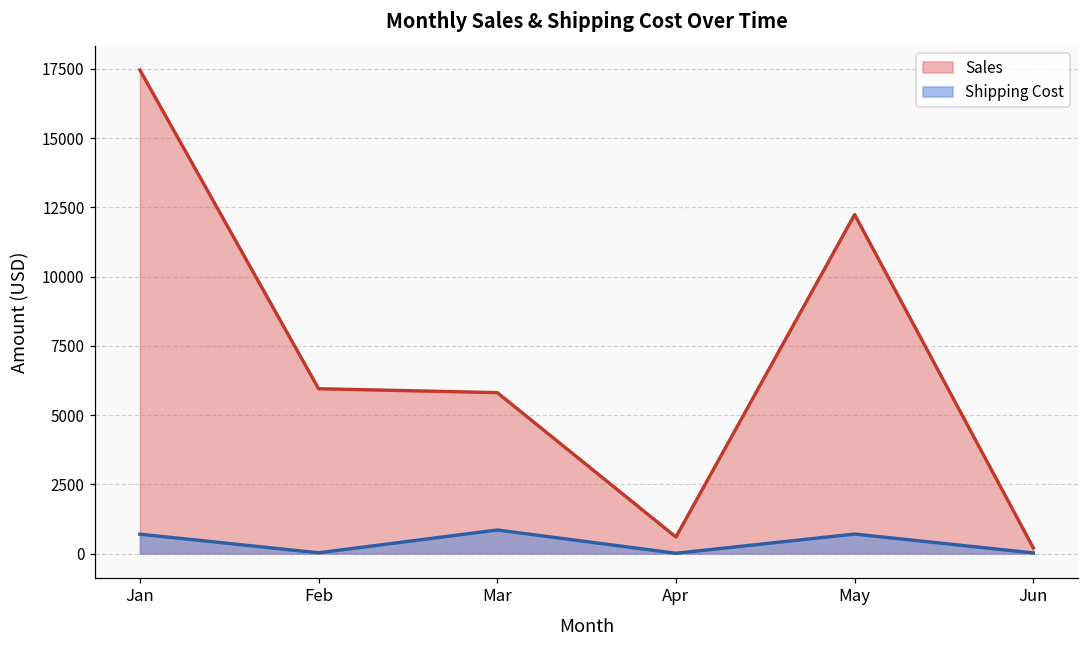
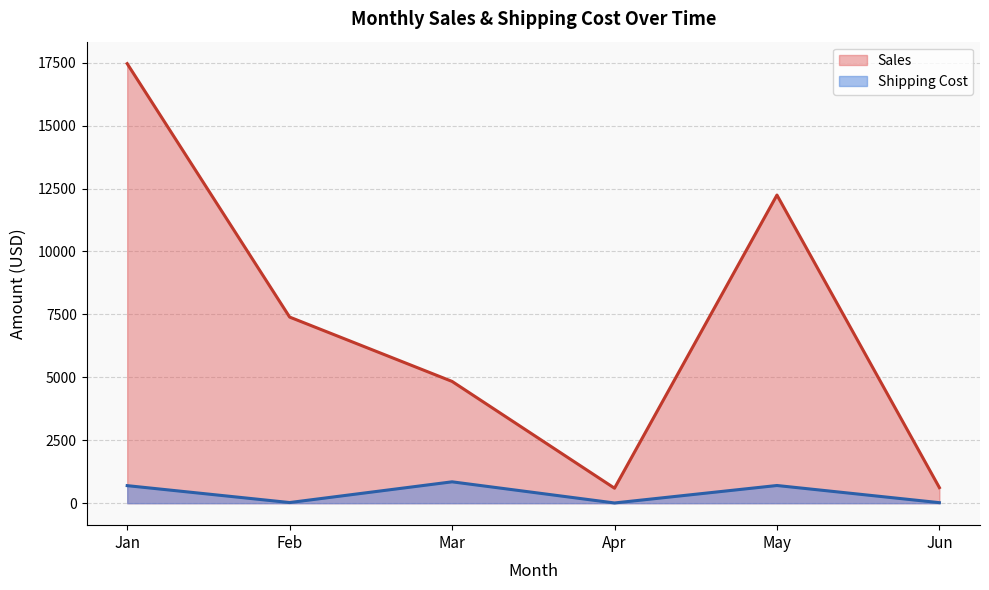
  {
    "Sales": {
      "Jan": 17500,
-     "Feb": 6000,
-     "Mar": 5800,
+     "Feb": 7400,
+     "Mar": 4800,
      "Apr": 600,
      "May": 12200,
-     "Jun": 200
+     "Jun": 600
    },
    "Shipping Cost": {
      "Jan": 700,
      "Feb": 0,
      "Mar": 800,
      "Apr": 0,
      "May": 700,
      "Jun": 0
    }
  }
